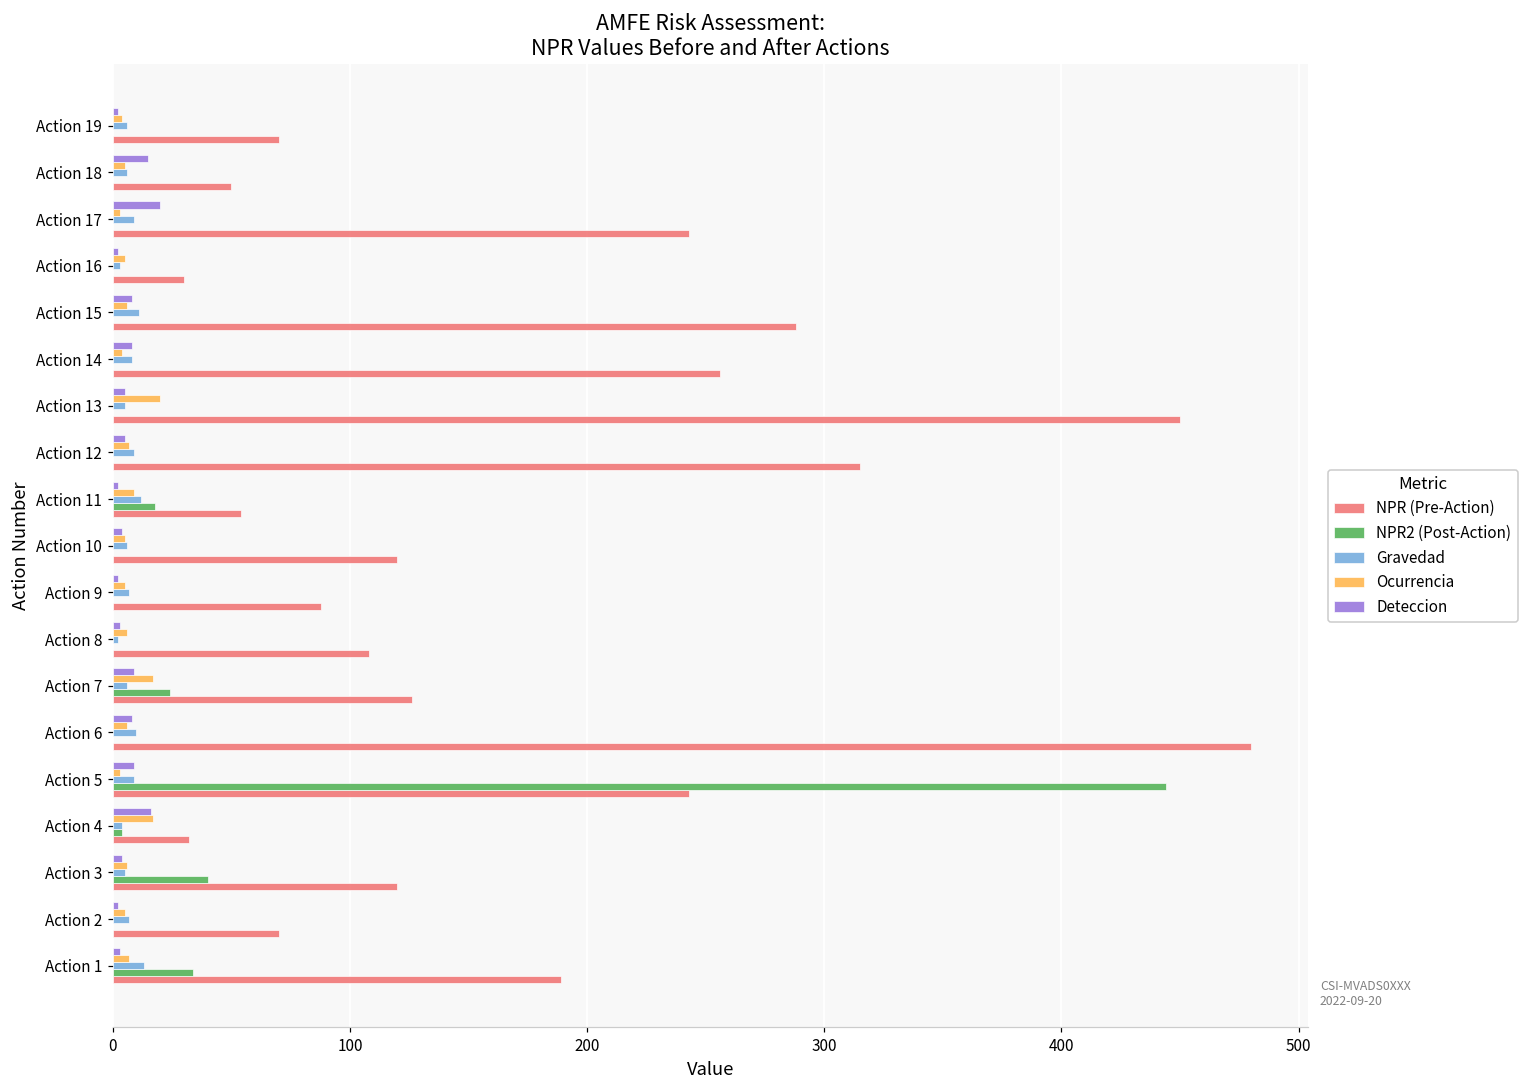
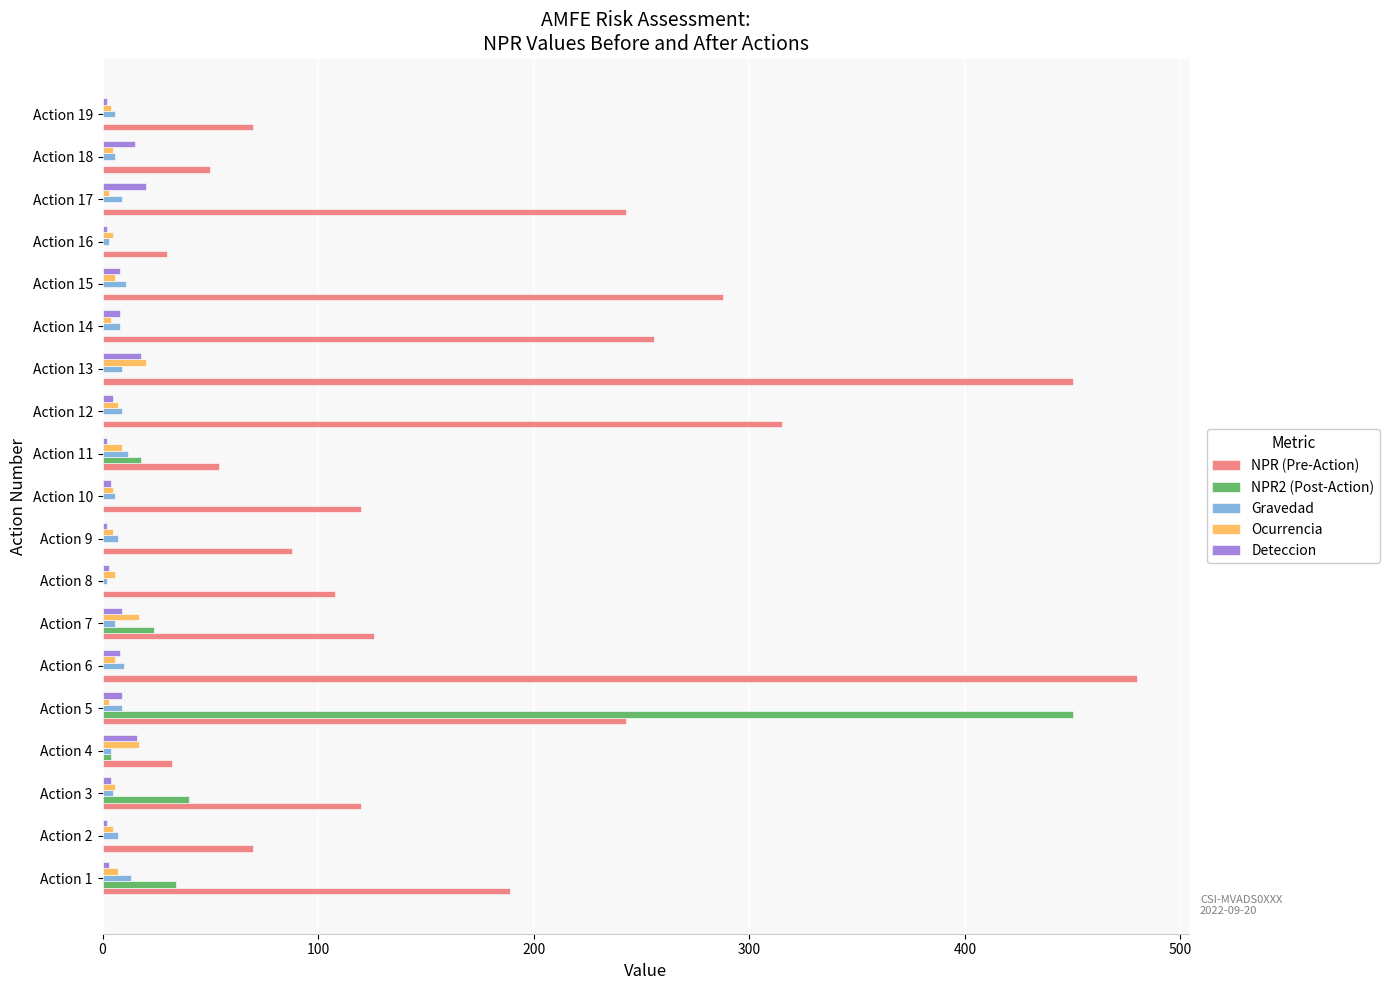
  {
    "NPR (Pre-Action)": {
      "Action 19": 70,
      "Action 18": 50,
      "Action 17": 243,
      "Action 16": 30,
      "Action 15": 288,
      "Action 14": 256,
      "Action 13": 450,
      "Action 12": 315,
      "Action 11": 54,
      "Action 10": 120,
      "Action 9": 88,
      "Action 8": 108,
      "Action 7": 126,
      "Action 6": 480,
      "Action 5": 243,
      "Action 4": 32,
      "Action 3": 120,
      "Action 2": 70,
      "Action 1": 189
    },
    "NPR2 (Post-Action)": {
      "Action 19": 0,
      "Action 18": 0,
      "Action 17": 0,
      "Action 16": 0,
      "Action 15": 0,
      "Action 14": 0,
      "Action 13": 0,
      "Action 12": 0,
      "Action 11": 18,
      "Action 10": 0,
      "Action 9": 0,
      "Action 8": 0,
      "Action 7": 24,
      "Action 6": 0,
-     "Action 5": 444,
+     "Action 5": 450,
      "Action 4": 4,
      "Action 3": 40,
      "Action 2": 0,
      "Action 1": 34
    },
    "Gravedad": {
      "Action 19": 6,
      "Action 18": 6,
      "Action 17": 9,
      "Action 16": 3,
      "Action 15": 11,
      "Action 14": 8,
-     "Action 13": 5,
+     "Action 13": 9,
      "Action 12": 9,
      "Action 11": 12,
      "Action 10": 6,
      "Action 9": 7,
      "Action 8": 2,
      "Action 7": 6,
      "Action 6": 10,
      "Action 5": 9,
      "Action 4": 4,
      "Action 3": 5,
      "Action 2": 7,
      "Action 1": 13
    },
    "Ocurrencia": {
      "Action 19": 4,
      "Action 18": 5,
      "Action 17": 3,
      "Action 16": 5,
      "Action 15": 6,
      "Action 14": 4,
      "Action 13": 20,
      "Action 12": 7,
      "Action 11": 9,
      "Action 10": 5,
      "Action 9": 5,
      "Action 8": 6,
      "Action 7": 17,
      "Action 6": 6,
      "Action 5": 3,
      "Action 4": 17,
      "Action 3": 6,
      "Action 2": 5,
      "Action 1": 7
    },
    "Deteccion": {
      "Action 19": 2,
      "Action 18": 15,
      "Action 17": 20,
      "Action 16": 2,
      "Action 15": 8,
      "Action 14": 8,
-     "Action 13": 5,
+     "Action 13": 18,
      "Action 12": 5,
      "Action 11": 2,
      "Action 10": 4,
      "Action 9": 2,
      "Action 8": 3,
      "Action 7": 9,
      "Action 6": 8,
      "Action 5": 9,
      "Action 4": 16,
      "Action 3": 4,
      "Action 2": 2,
      "Action 1": 3
    }
  }
